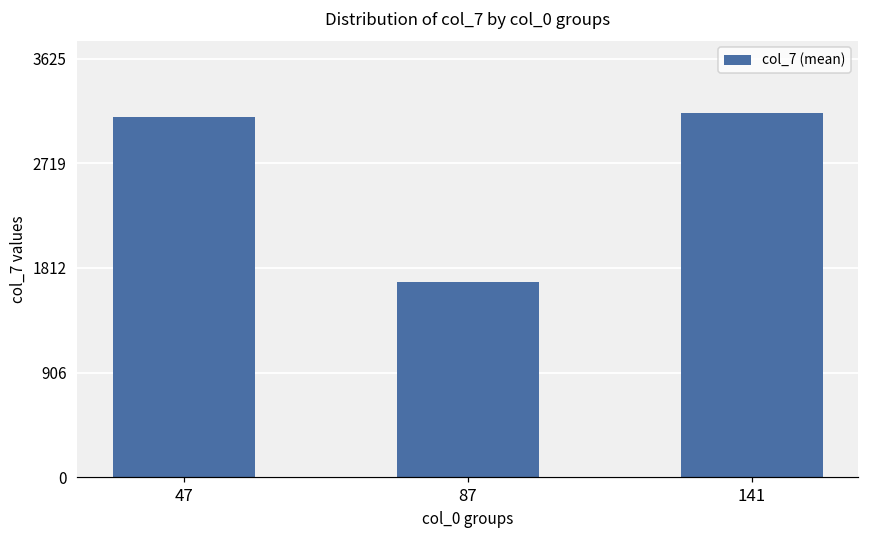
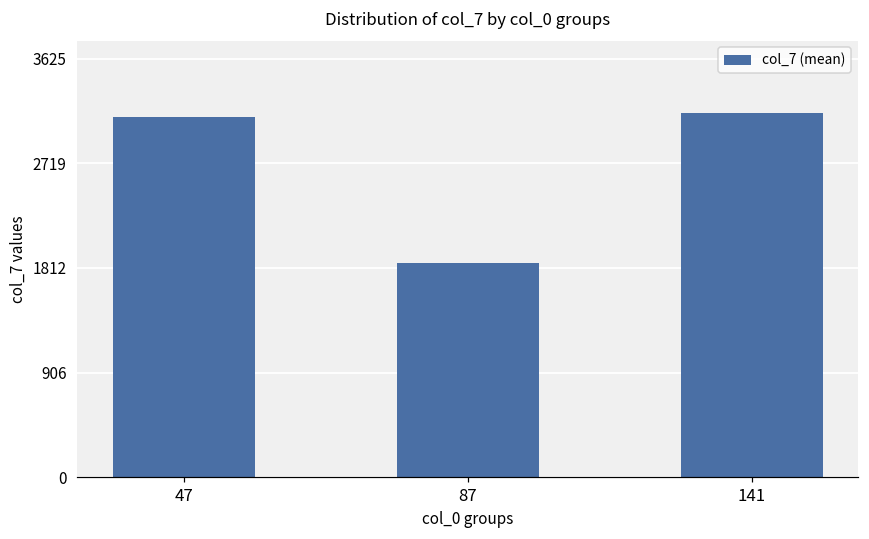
  {
    "47": 3120,
-   "87": 1690,
+   "87": 1860,
    "141": 3150
  }
